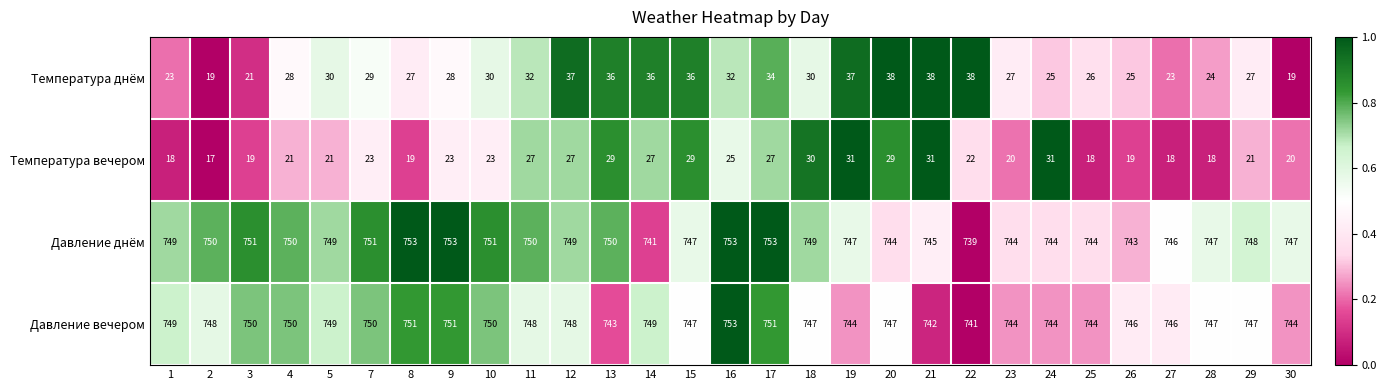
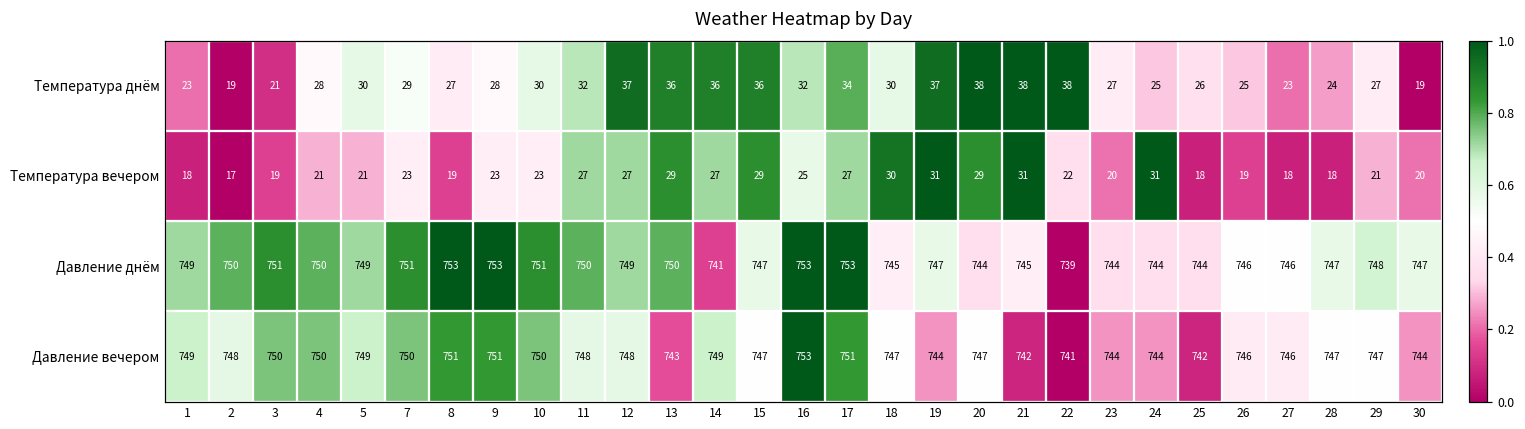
  {
    "Температура днём": {
      "1": 23,
      "2": 19,
      "3": 21,
      "4": 28,
      "5": 30,
      "7": 29,
      "8": 27,
      "9": 28,
      "10": 30,
      "11": 32,
      "12": 37,
      "13": 36,
      "14": 36,
      "15": 36,
      "16": 32,
      "17": 34,
      "18": 30,
      "19": 37,
      "20": 38,
      "21": 38,
      "22": 38,
      "23": 27,
      "24": 25,
      "25": 26,
      "26": 25,
      "27": 23,
      "28": 24,
      "29": 27,
      "30": 19
    },
    "Температура вечером": {
      "1": 18,
      "2": 17,
      "3": 19,
      "4": 21,
      "5": 21,
      "7": 23,
      "8": 19,
      "9": 23,
      "10": 23,
      "11": 27,
      "12": 27,
      "13": 29,
      "14": 27,
      "15": 29,
      "16": 25,
      "17": 27,
      "18": 30,
      "19": 31,
      "20": 29,
      "21": 31,
      "22": 22,
      "23": 20,
      "24": 31,
      "25": 18,
      "26": 19,
      "27": 18,
      "28": 18,
      "29": 21,
      "30": 20
    },
    "Давление днём": {
      "1": 749,
      "2": 750,
      "3": 751,
      "4": 750,
      "5": 749,
      "7": 751,
      "8": 753,
      "9": 753,
      "10": 751,
      "11": 750,
      "12": 749,
      "13": 750,
      "14": 741,
      "15": 747,
      "16": 753,
      "17": 753,
-     "18": 749,
+     "18": 745,
      "19": 747,
      "20": 744,
      "21": 745,
      "22": 739,
      "23": 744,
      "24": 744,
      "25": 744,
-     "26": 743,
+     "26": 746,
      "27": 746,
      "28": 747,
      "29": 748,
      "30": 747
    },
    "Давление вечером": {
      "1": 749,
      "2": 748,
      "3": 750,
      "4": 750,
      "5": 749,
      "7": 750,
      "8": 751,
      "9": 751,
      "10": 750,
      "11": 748,
      "12": 748,
      "13": 743,
      "14": 749,
      "15": 747,
      "16": 753,
      "17": 751,
      "18": 747,
      "19": 744,
      "20": 747,
      "21": 742,
      "22": 741,
      "23": 744,
      "24": 744,
-     "25": 744,
+     "25": 742,
      "26": 746,
      "27": 746,
      "28": 747,
      "29": 747,
      "30": 744
    }
  }
